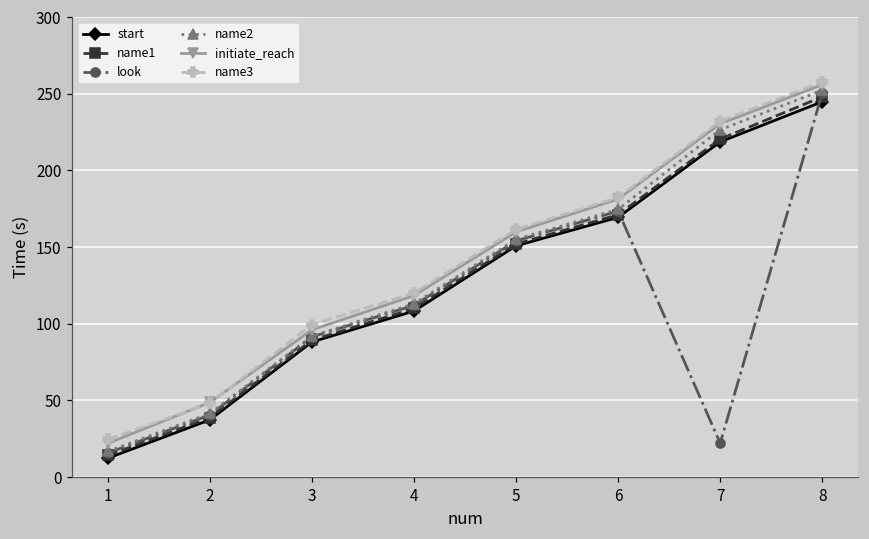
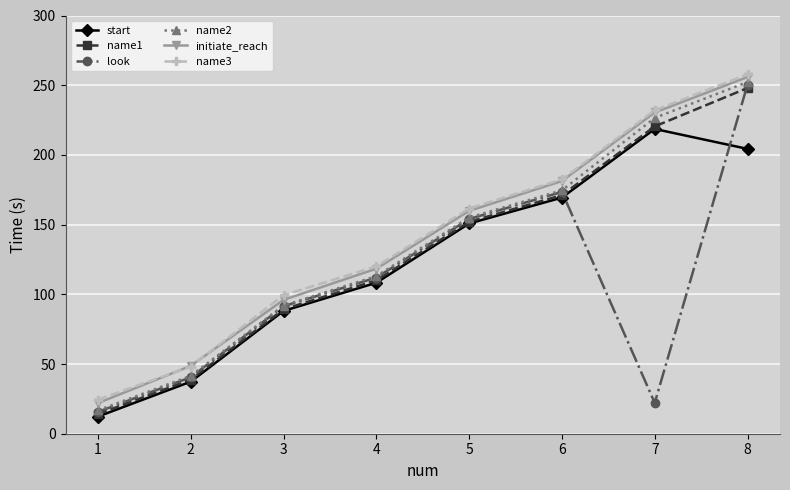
  {
    "start": {
      "7": 219,
-     "8": 245
+     "8": 204
    }
  }
